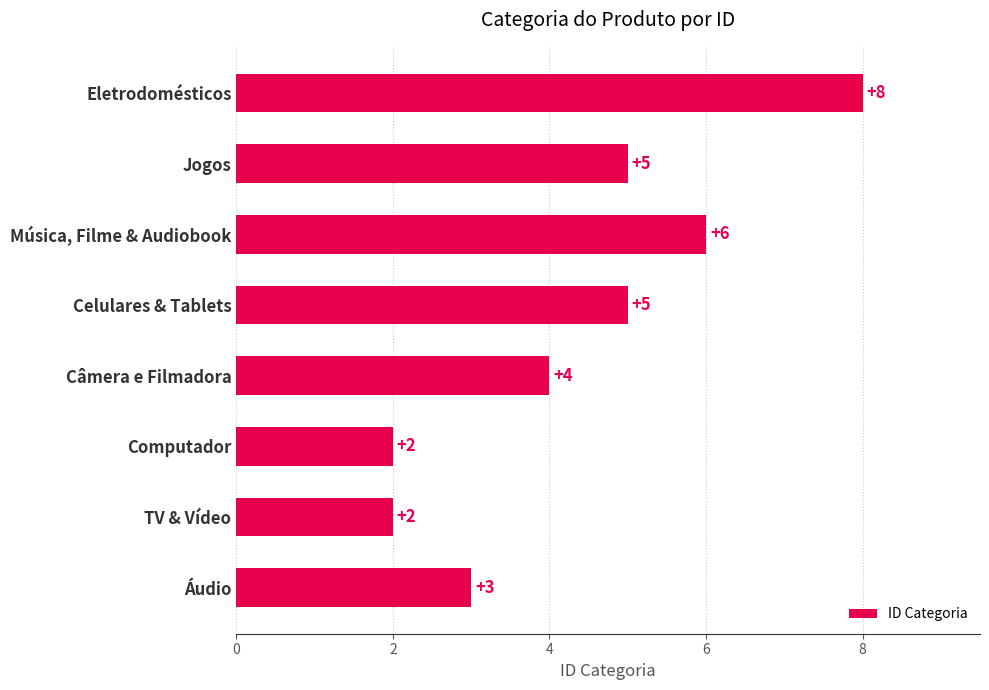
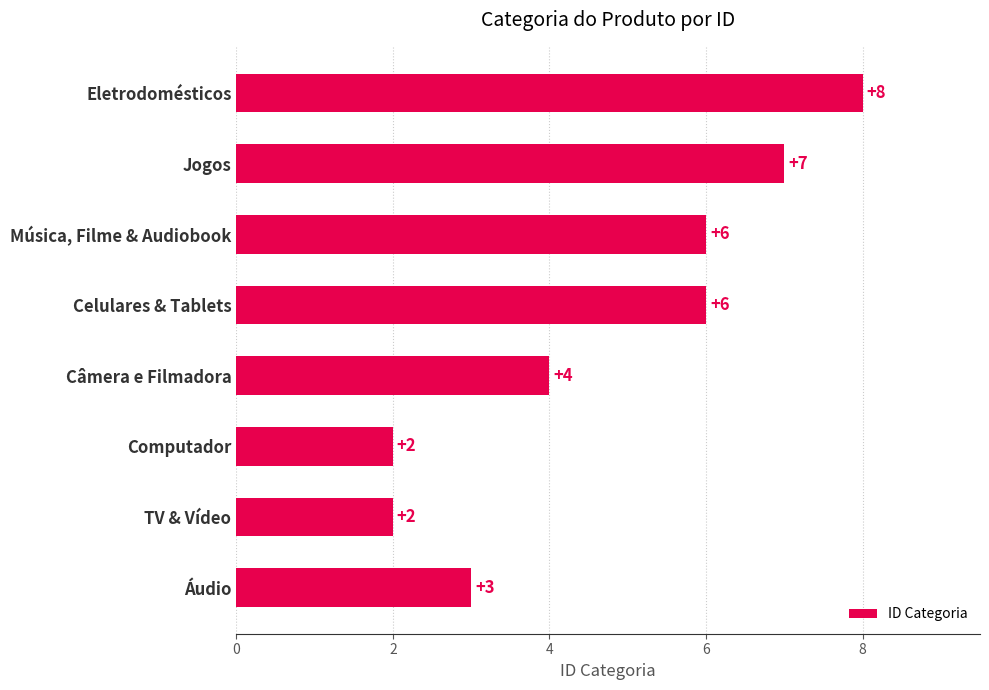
  {
    "Eletrodomésticos": "+8",
-   "Jogos": "+5",
+   "Jogos": "+7",
    "Música, Filme & Audiobook": "+6",
-   "Celulares & Tablets": "+5",
+   "Celulares & Tablets": "+6",
    "Câmera e Filmadora": "+4",
    "Computador": "+2",
    "TV & Vídeo": "+2",
    "Áudio": "+3"
  }
